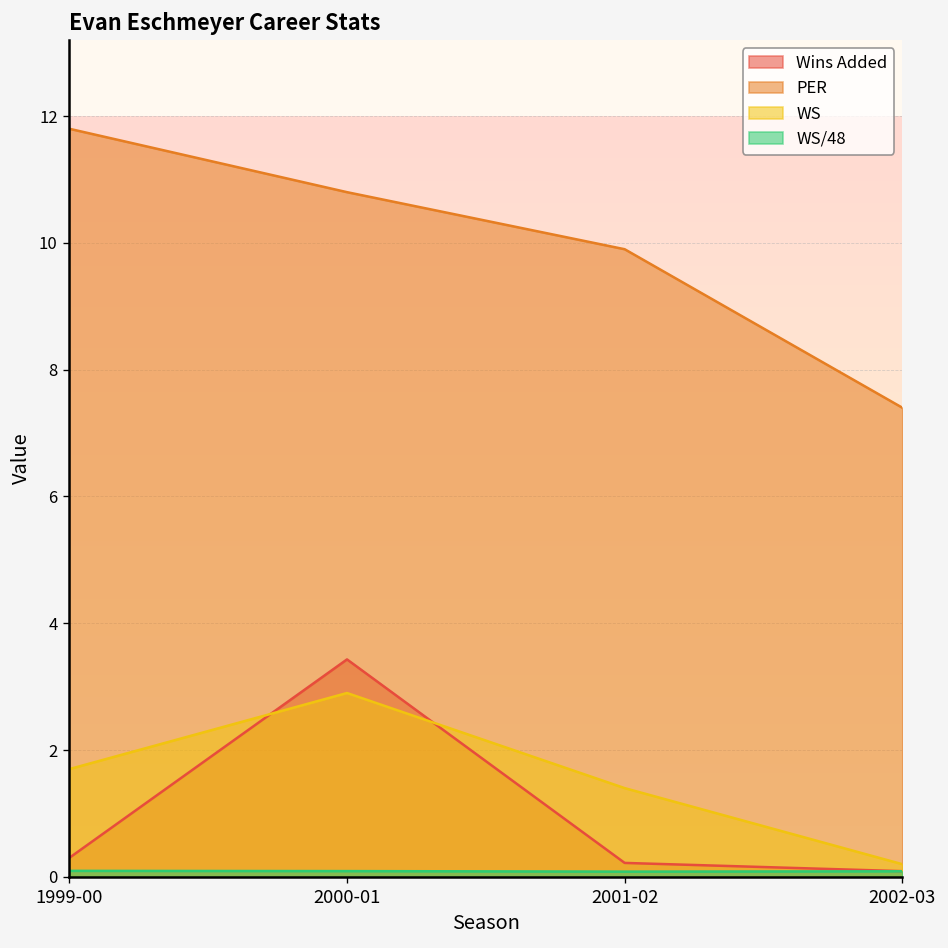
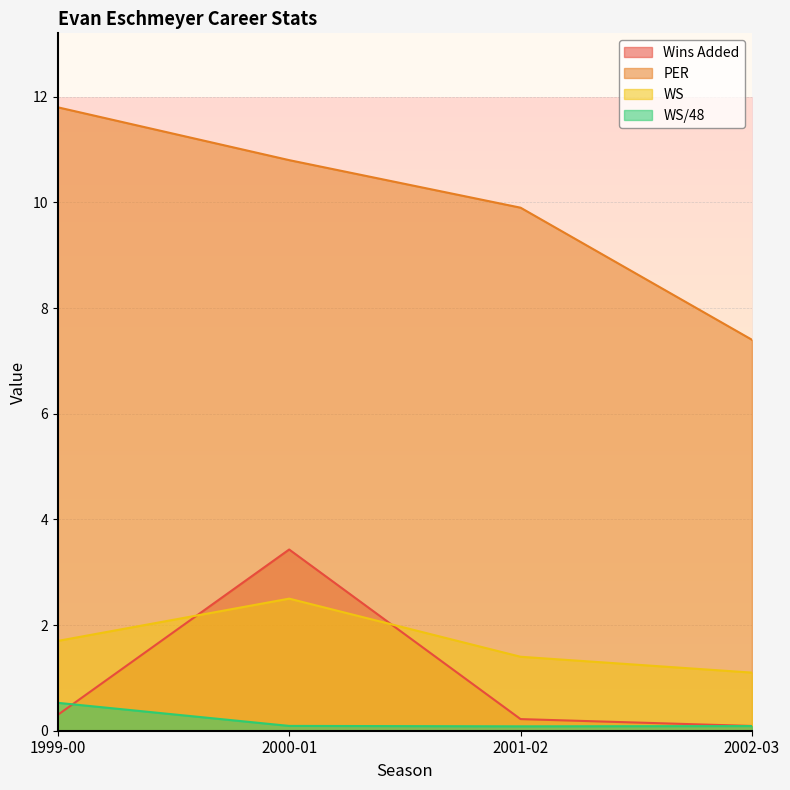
  {
    "WS": {
      "1999-00": 1.7,
-     "2000-01": 2.9,
+     "2000-01": 2.5,
      "2001-02": 1.4,
-     "2002-03": 0.2
+     "2002-03": 1.1
    },
    "WS/48": {
-     "1999-00": 0.1,
+     "1999-00": 0.5,
      "2000-01": 0.1,
      "2001-02": 0.1
    }
  }
